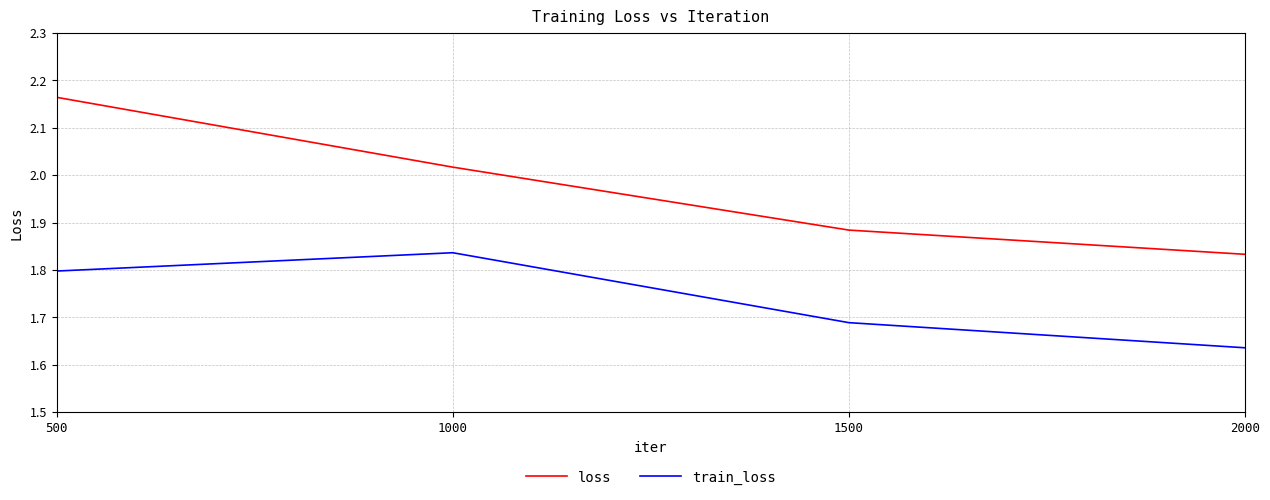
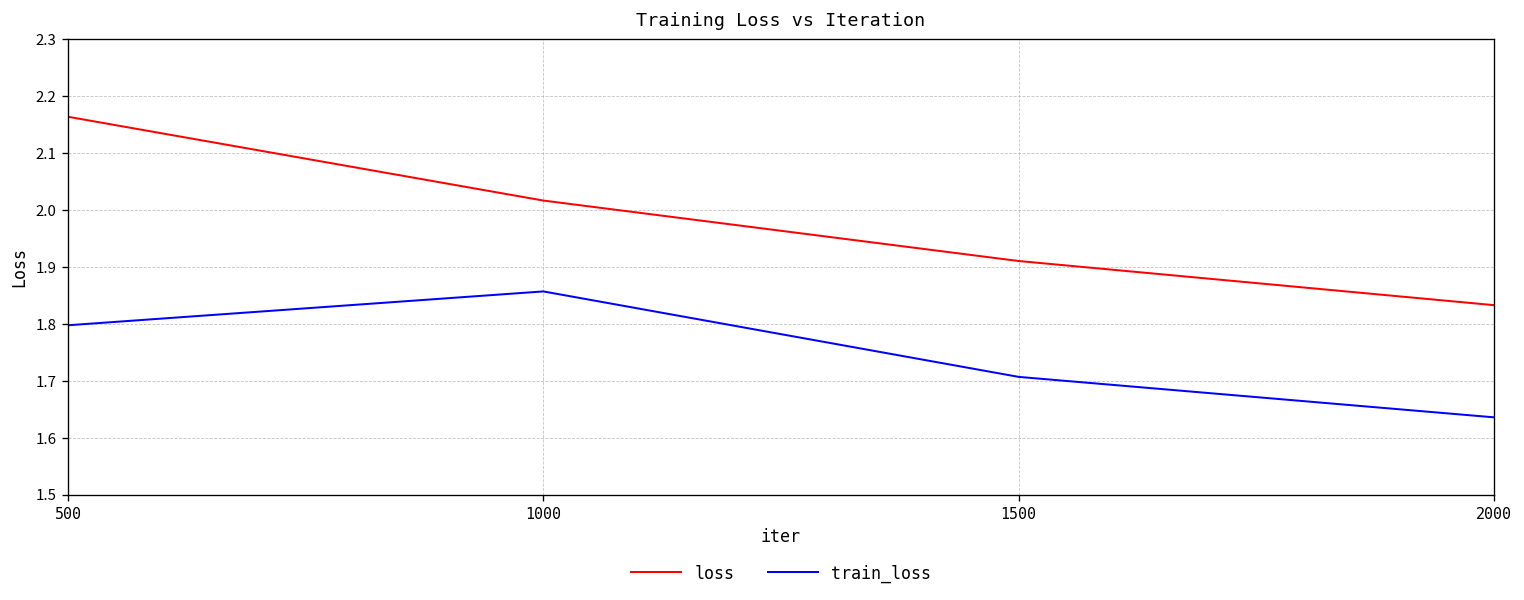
  {
    "loss": {
      "500": 2.16,
      "1000": 2.02,
-     "1500": 1.88,
+     "1500": 1.91,
      "2000": 1.83
    },
    "train_loss": {
      "500": 1.80,
-     "1000": 1.84,
-     "1500": 1.69,
+     "1000": 1.86,
+     "1500": 1.71,
      "2000": 1.64
    }
  }
